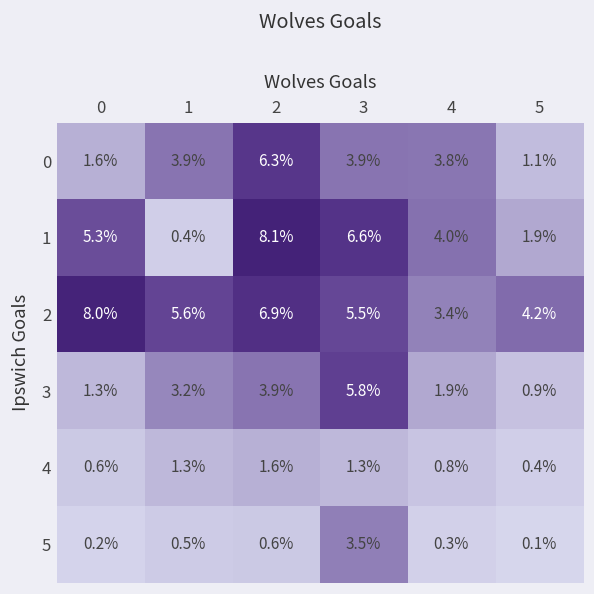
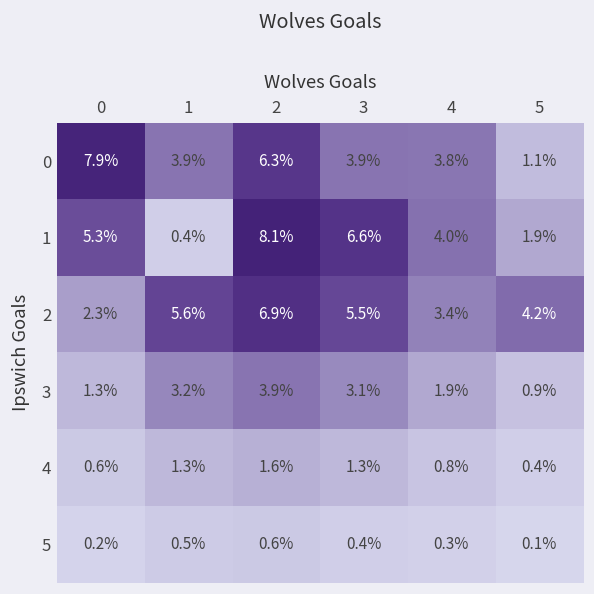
  {
    "0": {
-     "0": "1.6%",
+     "0": "7.9%",
      "1": "3.9%",
      "2": "6.3%",
      "3": "3.9%",
      "4": "3.8%",
      "5": "1.1%"
    },
    "1": {
      "0": "5.3%",
      "1": "0.4%",
      "2": "8.1%",
      "3": "6.6%",
      "4": "4.0%",
      "5": "1.9%"
    },
    "2": {
-     "0": "8.0%",
+     "0": "2.3%",
      "1": "5.6%",
      "2": "6.9%",
      "3": "5.5%",
      "4": "3.4%",
      "5": "4.2%"
    },
    "3": {
      "0": "1.3%",
      "1": "3.2%",
      "2": "3.9%",
-     "3": "5.8%",
+     "3": "3.1%",
      "4": "1.9%",
      "5": "0.9%"
    },
    "4": {
      "0": "0.6%",
      "1": "1.3%",
      "2": "1.6%",
      "3": "1.3%",
      "4": "0.8%",
      "5": "0.4%"
    },
    "5": {
      "0": "0.2%",
      "1": "0.5%",
      "2": "0.6%",
-     "3": "3.5%",
+     "3": "0.4%",
      "4": "0.3%",
      "5": "0.1%"
    }
  }
